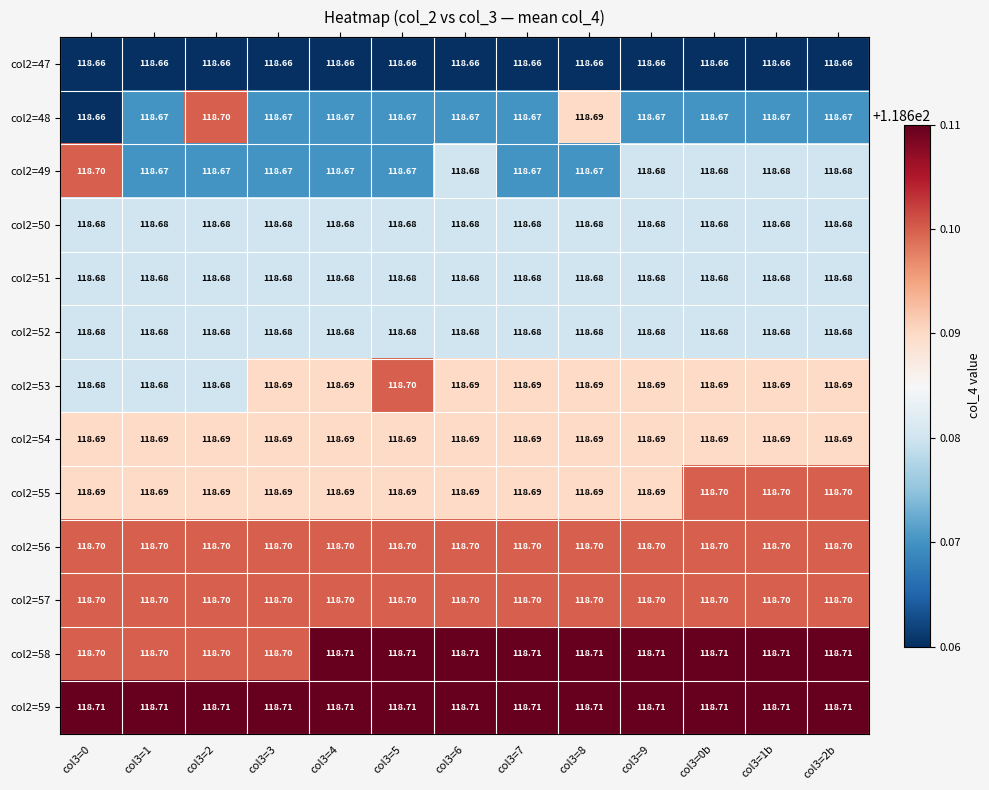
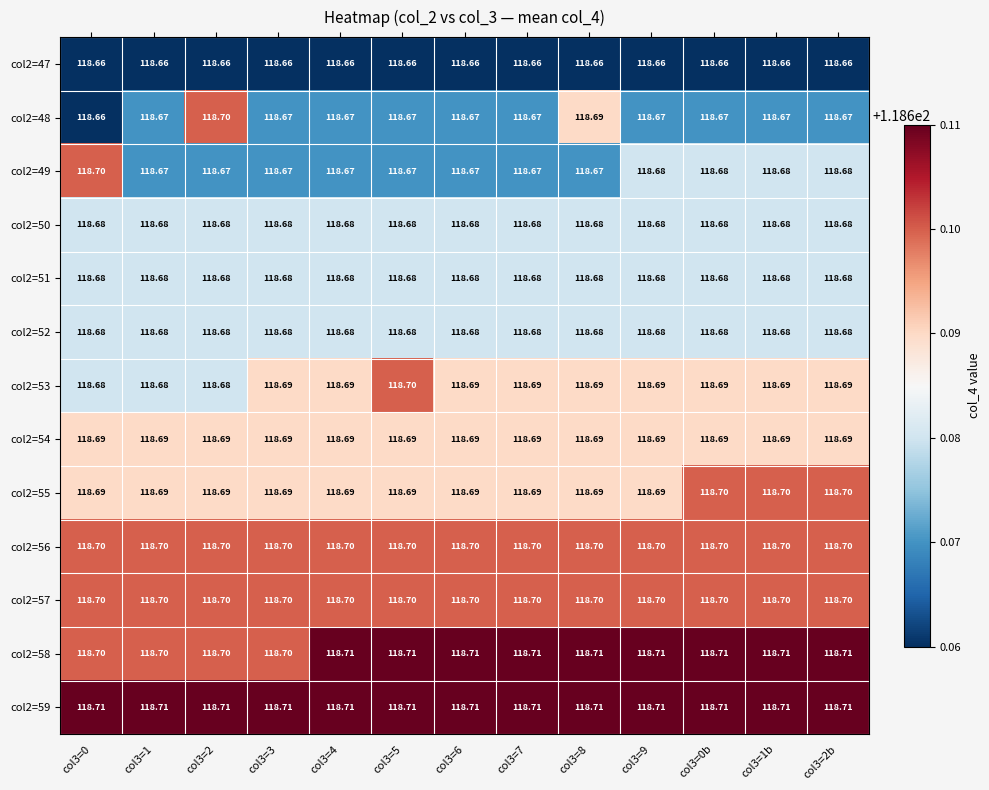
  {
    "col2=47": {
      "col3=0": 118.66,
      "col3=1": 118.66,
      "col3=2": 118.66,
      "col3=3": 118.66,
      "col3=4": 118.66,
      "col3=5": 118.66,
      "col3=6": 118.66,
      "col3=7": 118.66,
      "col3=8": 118.66,
      "col3=9": 118.66,
      "col3=0b": 118.66,
      "col3=1b": 118.66,
      "col3=2b": 118.66
    },
    "col2=48": {
      "col3=0": 118.66,
      "col3=1": 118.67,
      "col3=2": 118.70,
      "col3=3": 118.67,
      "col3=4": 118.67,
      "col3=5": 118.67,
      "col3=6": 118.67,
      "col3=7": 118.67,
      "col3=8": 118.69,
      "col3=9": 118.67,
      "col3=0b": 118.67,
      "col3=1b": 118.67,
      "col3=2b": 118.67
    },
    "col2=49": {
      "col3=0": 118.70,
      "col3=1": 118.67,
      "col3=2": 118.67,
      "col3=3": 118.67,
      "col3=4": 118.67,
      "col3=5": 118.67,
-     "col3=6": 118.68,
+     "col3=6": 118.67,
      "col3=7": 118.67,
      "col3=8": 118.67,
      "col3=9": 118.68,
      "col3=0b": 118.68,
      "col3=1b": 118.68,
      "col3=2b": 118.68
    },
    "col2=50": {
      "col3=0": 118.68,
      "col3=1": 118.68,
      "col3=2": 118.68,
      "col3=3": 118.68,
      "col3=4": 118.68,
      "col3=5": 118.68,
      "col3=6": 118.68,
      "col3=7": 118.68,
      "col3=8": 118.68,
      "col3=9": 118.68,
      "col3=0b": 118.68,
      "col3=1b": 118.68,
      "col3=2b": 118.68
    },
    "col2=51": {
      "col3=0": 118.68,
      "col3=1": 118.68,
      "col3=2": 118.68,
      "col3=3": 118.68,
      "col3=4": 118.68,
      "col3=5": 118.68,
      "col3=6": 118.68,
      "col3=7": 118.68,
      "col3=8": 118.68,
      "col3=9": 118.68,
      "col3=0b": 118.68,
      "col3=1b": 118.68,
      "col3=2b": 118.68
    },
    "col2=52": {
      "col3=0": 118.68,
      "col3=1": 118.68,
      "col3=2": 118.68,
      "col3=3": 118.68,
      "col3=4": 118.68,
      "col3=5": 118.68,
      "col3=6": 118.68,
      "col3=7": 118.68,
      "col3=8": 118.68,
      "col3=9": 118.68,
      "col3=0b": 118.68,
      "col3=1b": 118.68,
      "col3=2b": 118.68
    },
    "col2=53": {
      "col3=0": 118.68,
      "col3=1": 118.68,
      "col3=2": 118.68,
      "col3=3": 118.69,
      "col3=4": 118.69,
      "col3=5": 118.70,
      "col3=6": 118.69,
      "col3=7": 118.69,
      "col3=8": 118.69,
      "col3=9": 118.69,
      "col3=0b": 118.69,
      "col3=1b": 118.69,
      "col3=2b": 118.69
    },
    "col2=54": {
      "col3=0": 118.69,
      "col3=1": 118.69,
      "col3=2": 118.69,
      "col3=3": 118.69,
      "col3=4": 118.69,
      "col3=5": 118.69,
      "col3=6": 118.69,
      "col3=7": 118.69,
      "col3=8": 118.69,
      "col3=9": 118.69,
      "col3=0b": 118.69,
      "col3=1b": 118.69,
      "col3=2b": 118.69
    },
    "col2=55": {
      "col3=0": 118.69,
      "col3=1": 118.69,
      "col3=2": 118.69,
      "col3=3": 118.69,
      "col3=4": 118.69,
      "col3=5": 118.69,
      "col3=6": 118.69,
      "col3=7": 118.69,
      "col3=8": 118.69,
      "col3=9": 118.69,
      "col3=0b": 118.70,
      "col3=1b": 118.70,
      "col3=2b": 118.70
    },
    "col2=56": {
      "col3=0": 118.70,
      "col3=1": 118.70,
      "col3=2": 118.70,
      "col3=3": 118.70,
      "col3=4": 118.70,
      "col3=5": 118.70,
      "col3=6": 118.70,
      "col3=7": 118.70,
      "col3=8": 118.70,
      "col3=9": 118.70,
      "col3=0b": 118.70,
      "col3=1b": 118.70,
      "col3=2b": 118.70
    },
    "col2=57": {
      "col3=0": 118.70,
      "col3=1": 118.70,
      "col3=2": 118.70,
      "col3=3": 118.70,
      "col3=4": 118.70,
      "col3=5": 118.70,
      "col3=6": 118.70,
      "col3=7": 118.70,
      "col3=8": 118.70,
      "col3=9": 118.70,
      "col3=0b": 118.70,
      "col3=1b": 118.70,
      "col3=2b": 118.70
    },
    "col2=58": {
      "col3=0": 118.70,
      "col3=1": 118.70,
      "col3=2": 118.70,
      "col3=3": 118.70,
      "col3=4": 118.71,
      "col3=5": 118.71,
      "col3=6": 118.71,
      "col3=7": 118.71,
      "col3=8": 118.71,
      "col3=9": 118.71,
      "col3=0b": 118.71,
      "col3=1b": 118.71,
      "col3=2b": 118.71
    },
    "col2=59": {
      "col3=0": 118.71,
      "col3=1": 118.71,
      "col3=2": 118.71,
      "col3=3": 118.71,
      "col3=4": 118.71,
      "col3=5": 118.71,
      "col3=6": 118.71,
      "col3=7": 118.71,
      "col3=8": 118.71,
      "col3=9": 118.71,
      "col3=0b": 118.71,
      "col3=1b": 118.71,
      "col3=2b": 118.71
    }
  }
